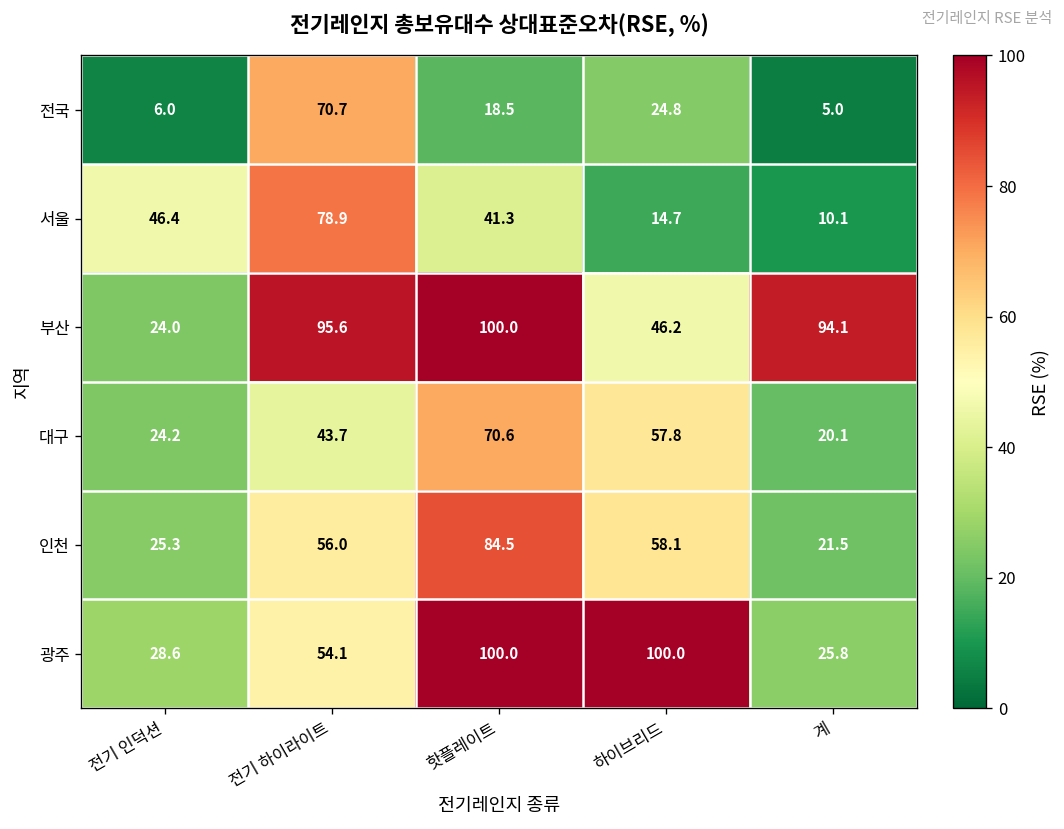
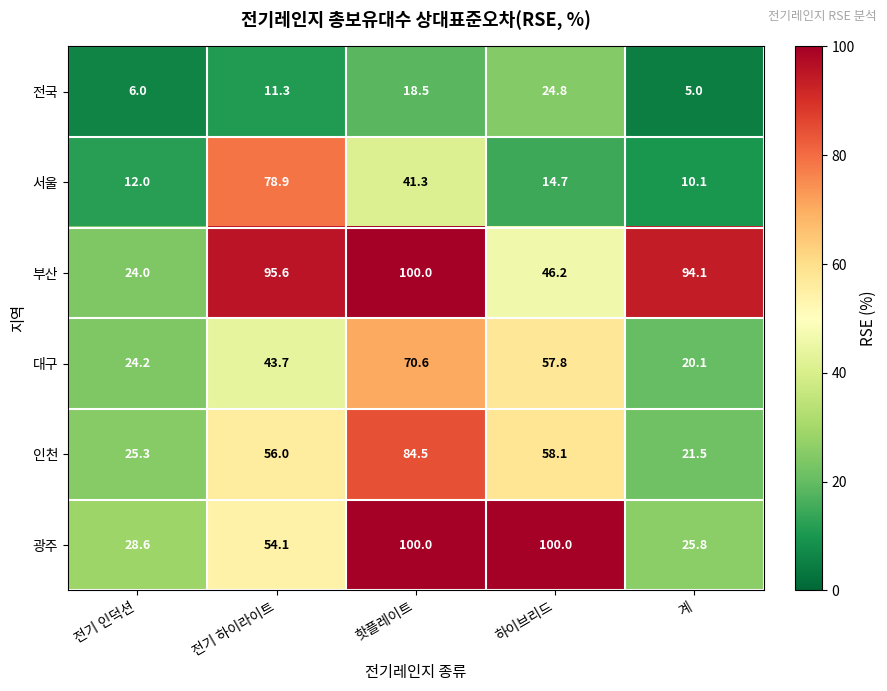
  {
    "전국": {
      "전기 인덕션": 6.0,
-     "전기 하이라이트": 70.7,
+     "전기 하이라이트": 11.3,
      "핫플레이트": 18.5,
      "하이브리드": 24.8,
      "계": 5.0
    },
    "서울": {
-     "전기 인덕션": 46.4,
+     "전기 인덕션": 12.0,
      "전기 하이라이트": 78.9,
      "핫플레이트": 41.3,
      "하이브리드": 14.7,
      "계": 10.1
    },
    "부산": {
      "전기 인덕션": 24.0,
      "전기 하이라이트": 95.6,
      "핫플레이트": 100.0,
      "하이브리드": 46.2,
      "계": 94.1
    },
    "대구": {
      "전기 인덕션": 24.2,
      "전기 하이라이트": 43.7,
      "핫플레이트": 70.6,
      "하이브리드": 57.8,
      "계": 20.1
    },
    "인천": {
      "전기 인덕션": 25.3,
      "전기 하이라이트": 56.0,
      "핫플레이트": 84.5,
      "하이브리드": 58.1,
      "계": 21.5
    },
    "광주": {
      "전기 인덕션": 28.6,
      "전기 하이라이트": 54.1,
      "핫플레이트": 100.0,
      "하이브리드": 100.0,
      "계": 25.8
    }
  }
